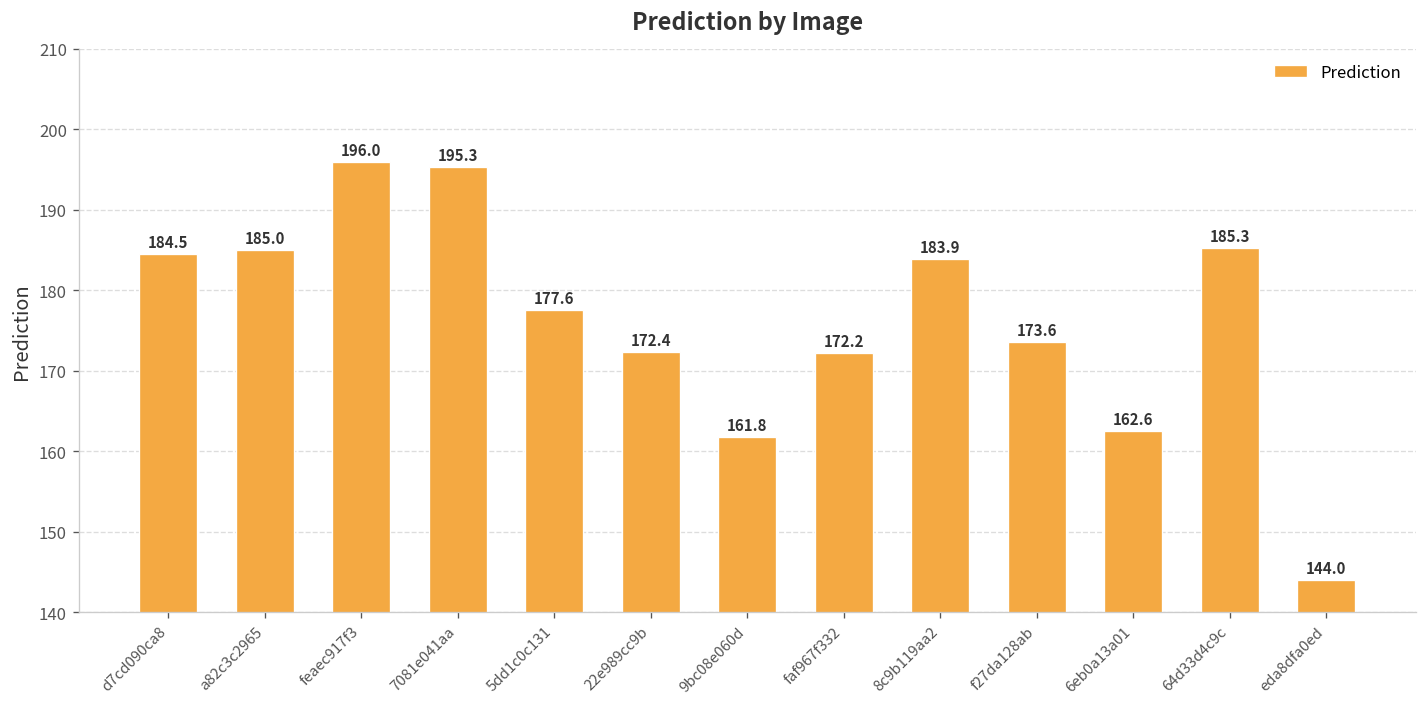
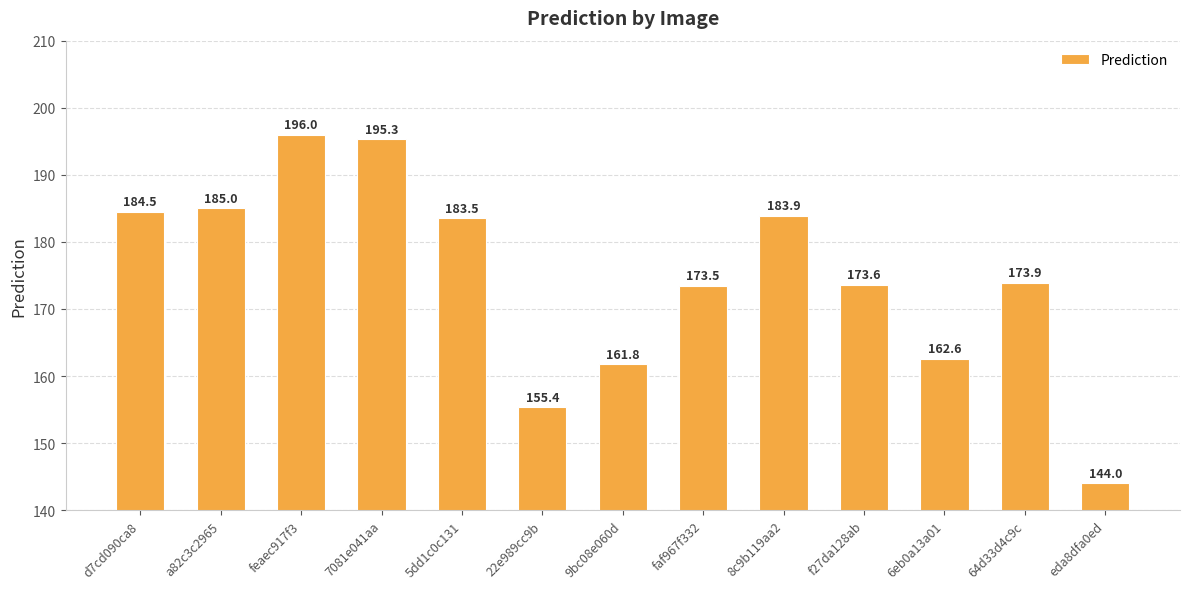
  {
    "d7cd090ca8": 184.5,
    "a82c3c2965": 185.0,
    "feaec917f3": 196.0,
    "7081e041aa": 195.3,
-   "5dd1c0c131": 177.6,
-   "22e989cc9b": 172.4,
+   "5dd1c0c131": 183.5,
+   "22e989cc9b": 155.4,
    "9bc08e060d": 161.8,
-   "faf967f332": 172.2,
+   "faf967f332": 173.5,
    "8c9b119aa2": 183.9,
    "f27da128ab": 173.6,
    "6eb0a13a01": 162.6,
-   "64d33d4c9c": 185.3,
+   "64d33d4c9c": 173.9,
    "eda8dfa0ed": 144.0
  }
